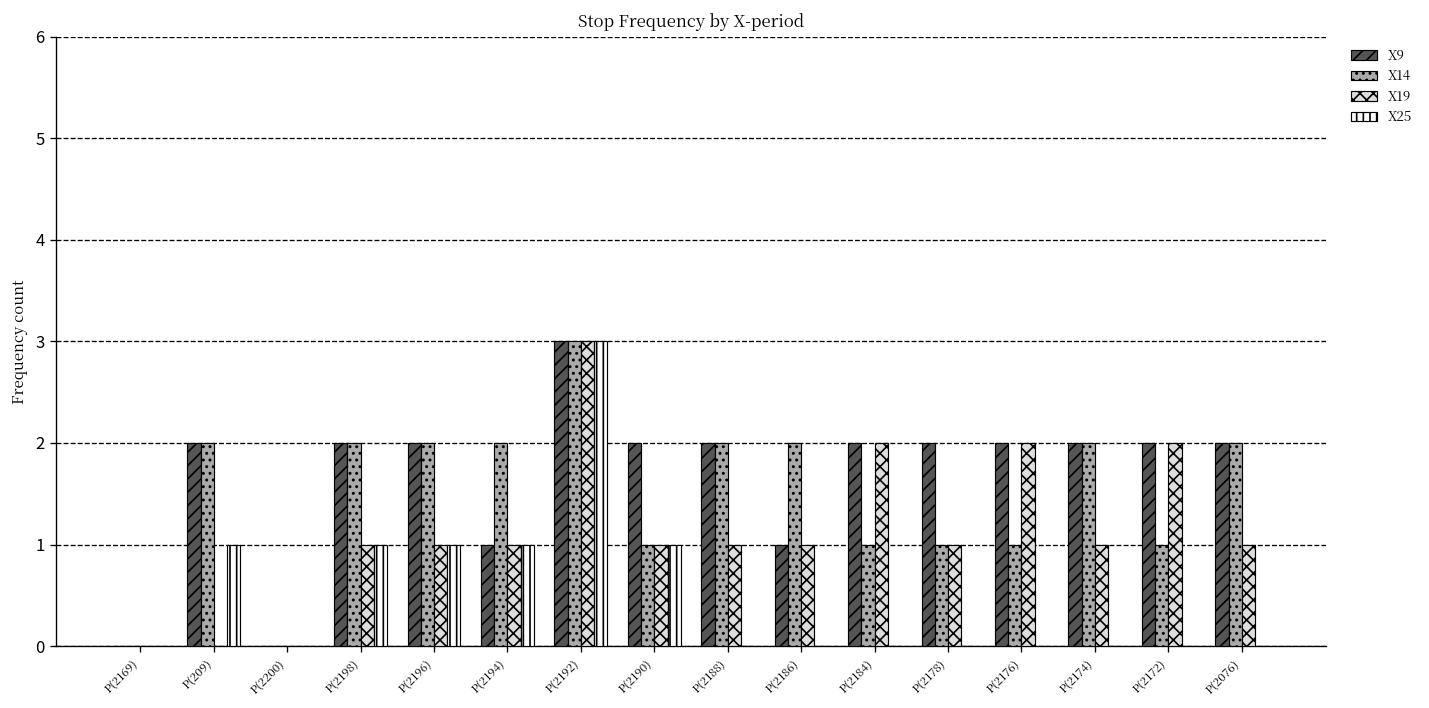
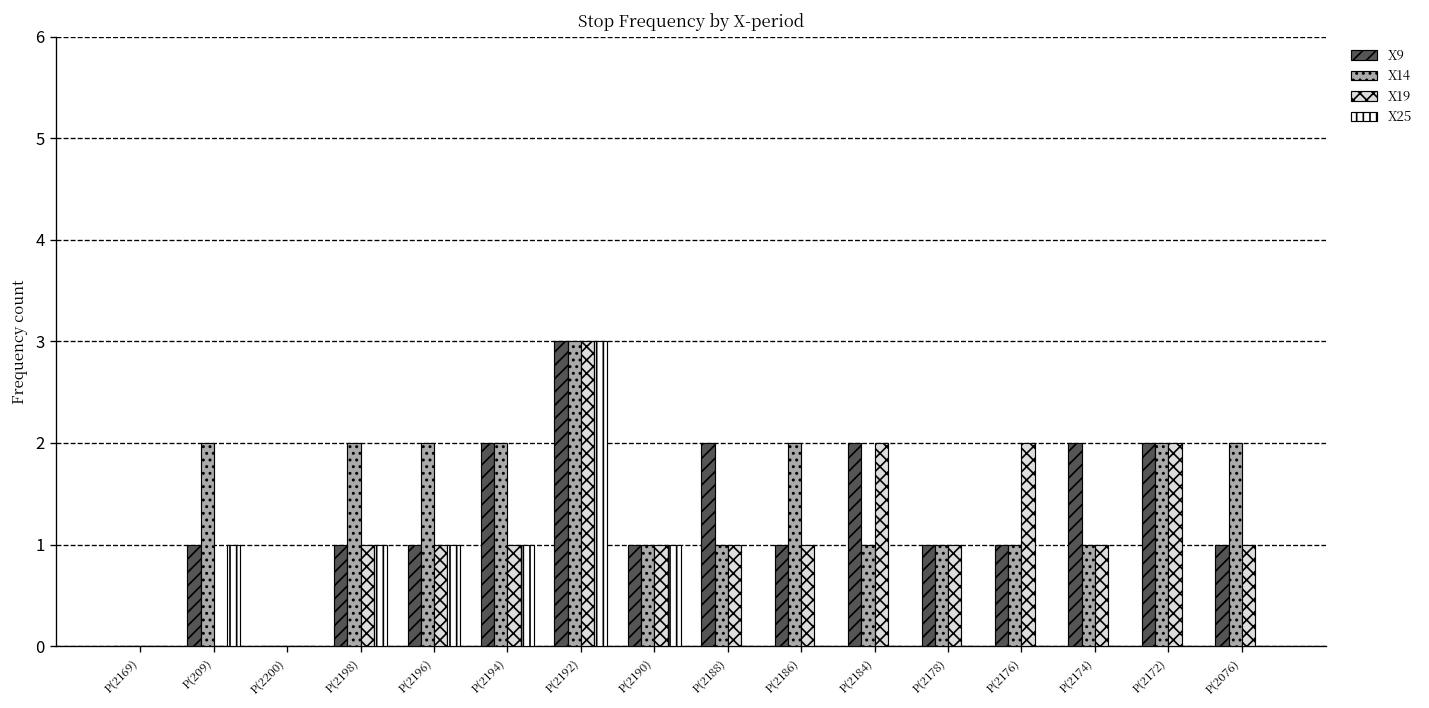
  {
    "X9": {
      "P(2169)": 0,
-     "P(209)": 2,
+     "P(209)": 1,
      "P(2200)": 0,
-     "P(2198)": 2,
-     "P(2196)": 2,
-     "P(2194)": 1,
+     "P(2198)": 1,
+     "P(2196)": 1,
+     "P(2194)": 2,
      "P(2192)": 3,
-     "P(2190)": 2,
+     "P(2190)": 1,
      "P(2188)": 2,
      "P(2186)": 1,
      "P(2184)": 2,
-     "P(2178)": 2,
-     "P(2176)": 2,
+     "P(2178)": 1,
+     "P(2176)": 1,
      "P(2174)": 2,
      "P(2172)": 2,
-     "P(2076)": 2
+     "P(2076)": 1
    },
    "X14": {
      "P(2169)": 0,
      "P(209)": 2,
      "P(2200)": 0,
      "P(2198)": 2,
      "P(2196)": 2,
      "P(2194)": 2,
      "P(2192)": 3,
      "P(2190)": 1,
-     "P(2188)": 2,
+     "P(2188)": 1,
      "P(2186)": 2,
      "P(2184)": 1,
      "P(2178)": 1,
      "P(2176)": 1,
-     "P(2174)": 2,
-     "P(2172)": 1,
+     "P(2174)": 1,
+     "P(2172)": 2,
      "P(2076)": 2
    }
  }
